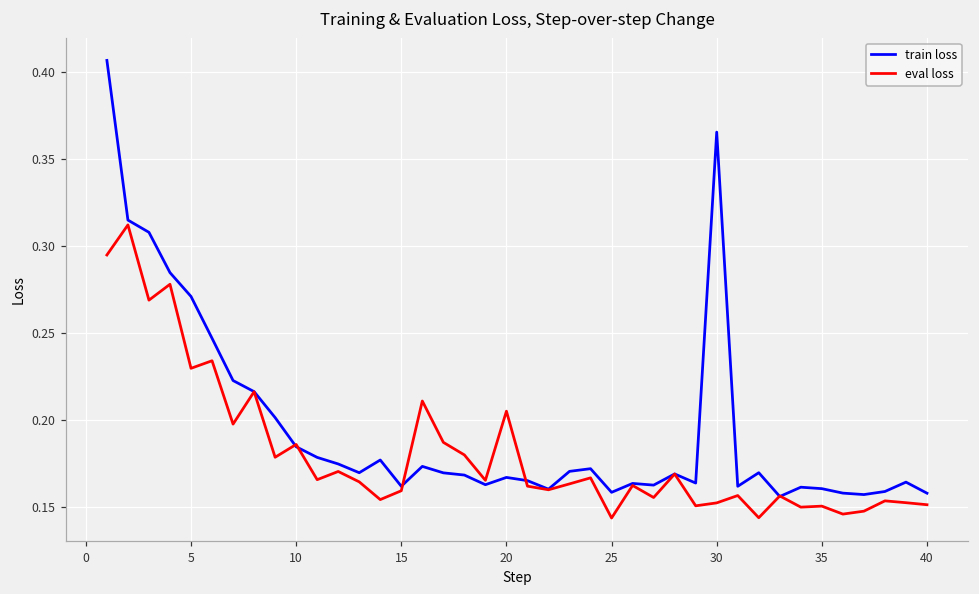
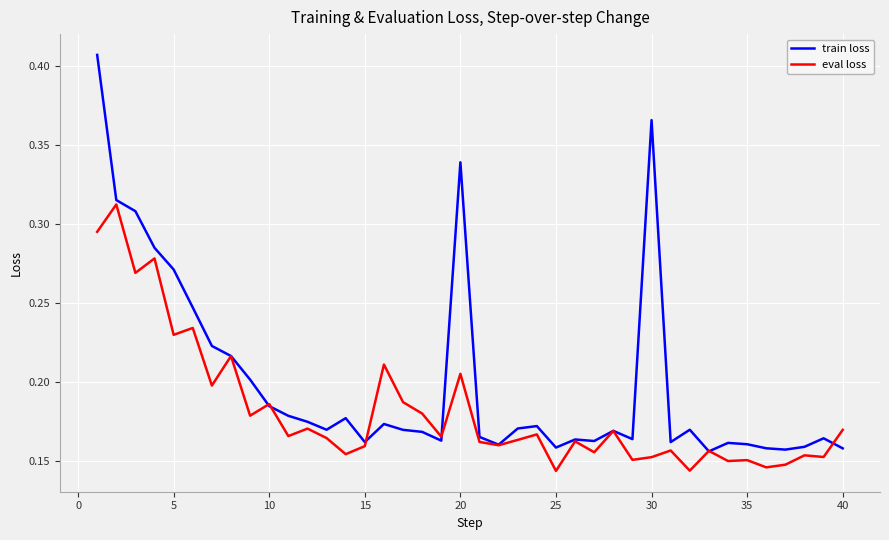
  {
    "train loss": {
      "5": 0.271,
      "15": 0.162,
-     "20": 0.167,
+     "20": 0.339,
      "25": 0.159,
      "30": 0.366,
      "35": 0.161,
      "40": 0.158
    },
    "eval loss": {
      "5": 0.230,
      "15": 0.160,
      "20": 0.205,
      "25": 0.144,
      "30": 0.153,
      "35": 0.151,
-     "40": 0.152
+     "40": 0.170
    }
  }
